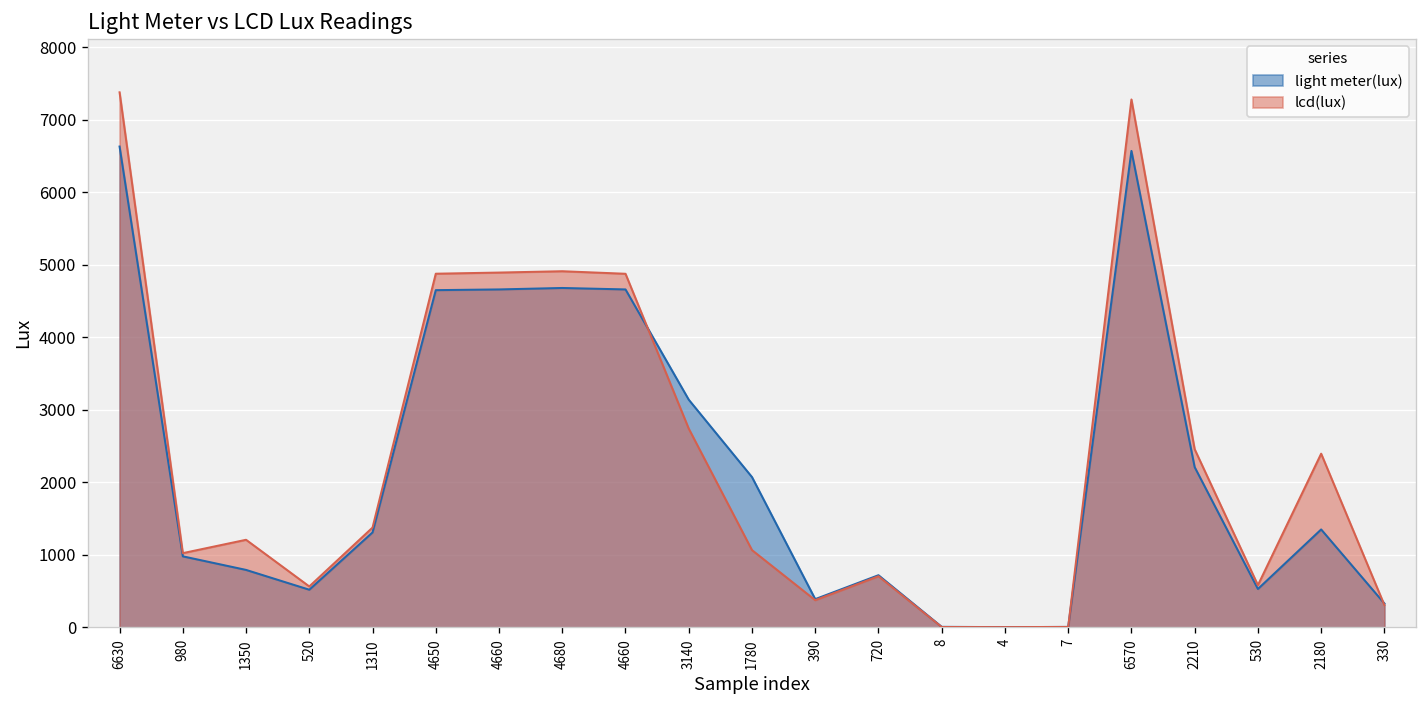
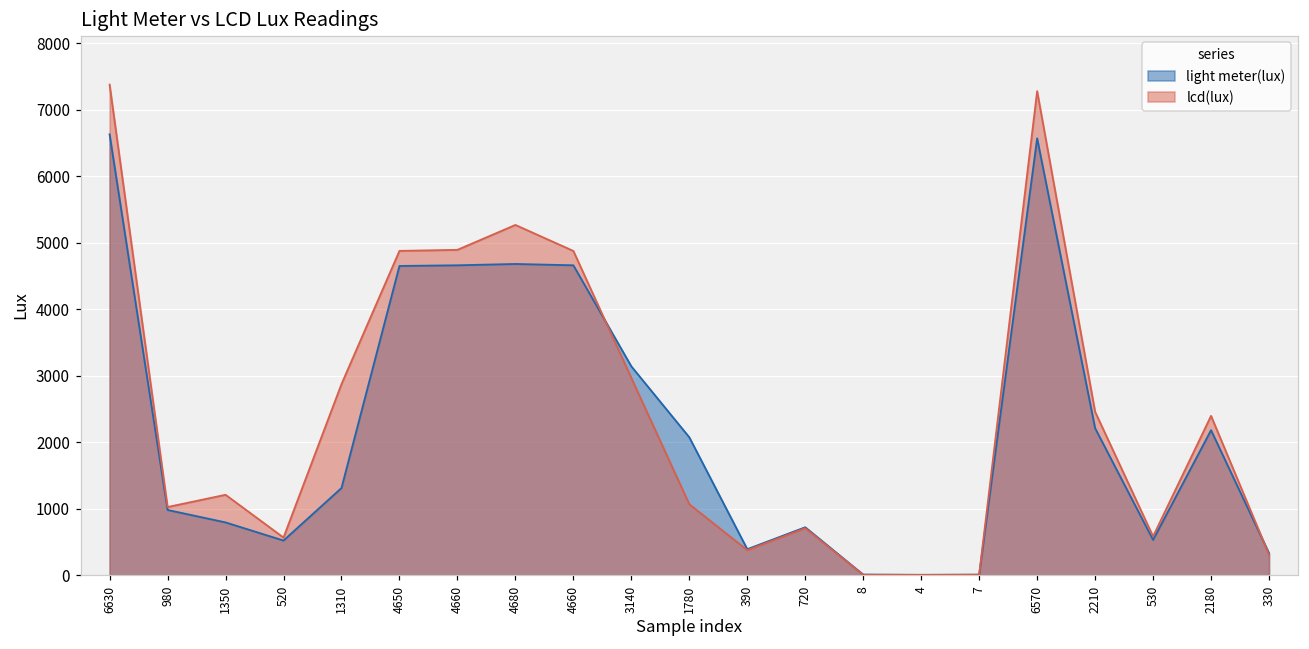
  {
    "light meter(lux)": {
      "6630": 6600,
      "980": 1000,
      "1350": 800,
      "520": 500,
      "1310": 1300,
      "4650": 4700,
      "4680": 4700,
      "3140": 3100,
      "1780": 2100,
      "6570": 6600,
      "2210": 2200,
      "530": 500,
-     "2180": 1400
+     "2180": 2200
    },
    "lcd(lux)": {
      "6630": 7400,
      "980": 1000,
      "1350": 1200,
      "520": 600,
-     "1310": 1400,
+     "1310": 2900,
      "4650": 4900,
-     "4680": 4900,
-     "3140": 2700,
+     "4680": 5300,
+     "3140": 3000,
      "1780": 1100,
      "6570": 7300,
      "2210": 2500,
      "530": 600,
      "2180": 2400
    }
  }
